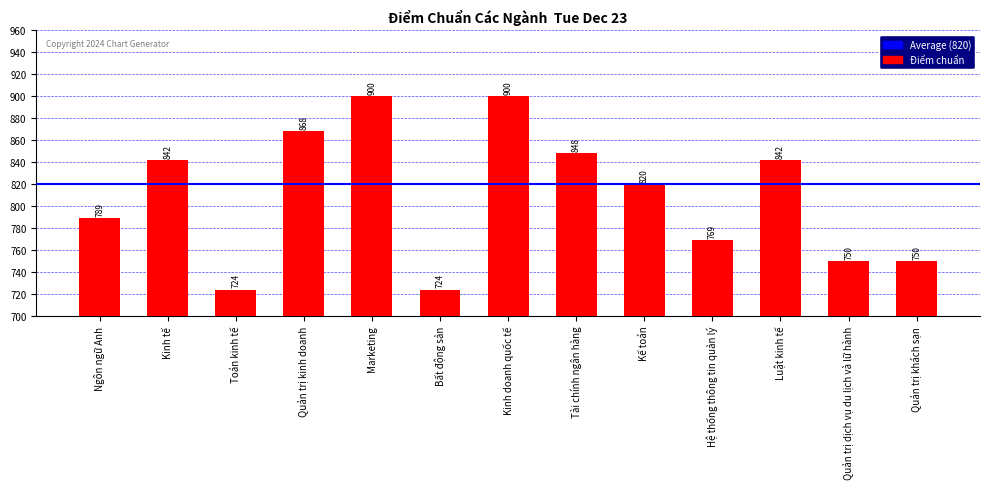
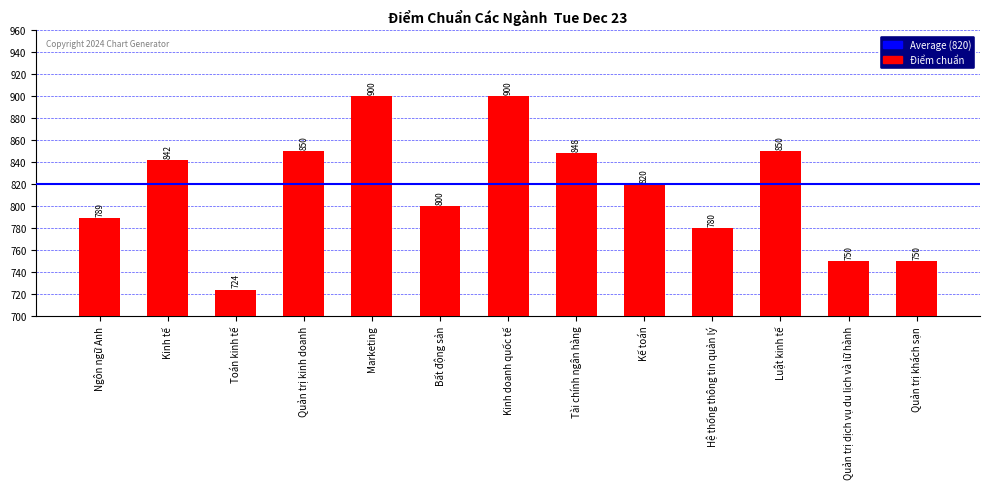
  {
    "Ngôn ngữ Anh": 789,
    "Kinh tế": 842,
    "Toán kinh tế": 724,
-   "Quản trị kinh doanh": 868,
+   "Quản trị kinh doanh": 850,
    "Marketing": 900,
-   "Bất động sản": 724,
+   "Bất động sản": 800,
    "Kinh doanh quốc tế": 900,
    "Tài chính ngân hàng": 848,
    "Kế toán": 820,
-   "Hệ thống thông tin quản lý": 769,
-   "Luật kinh tế": 842,
+   "Hệ thống thông tin quản lý": 780,
+   "Luật kinh tế": 850,
    "Quản trị dịch vụ du lịch và lữ hành": 750,
    "Quản trị khách sạn": 750
  }
